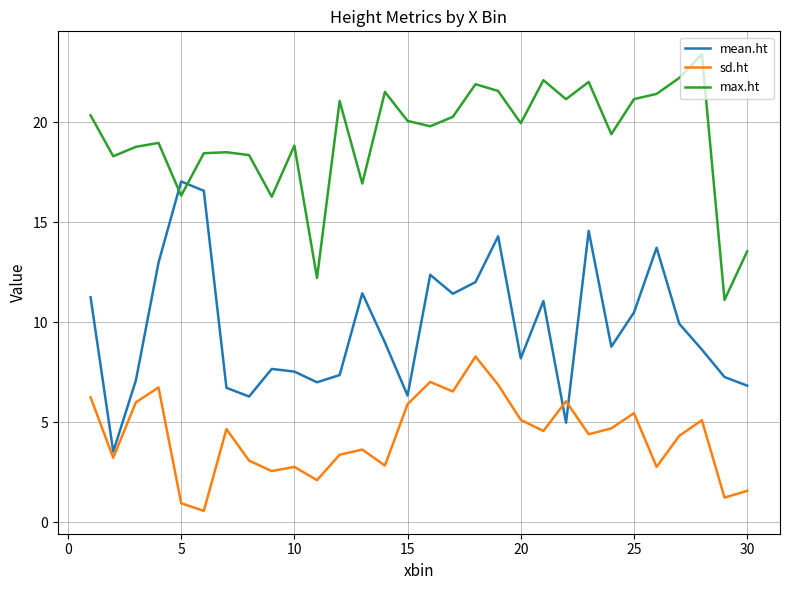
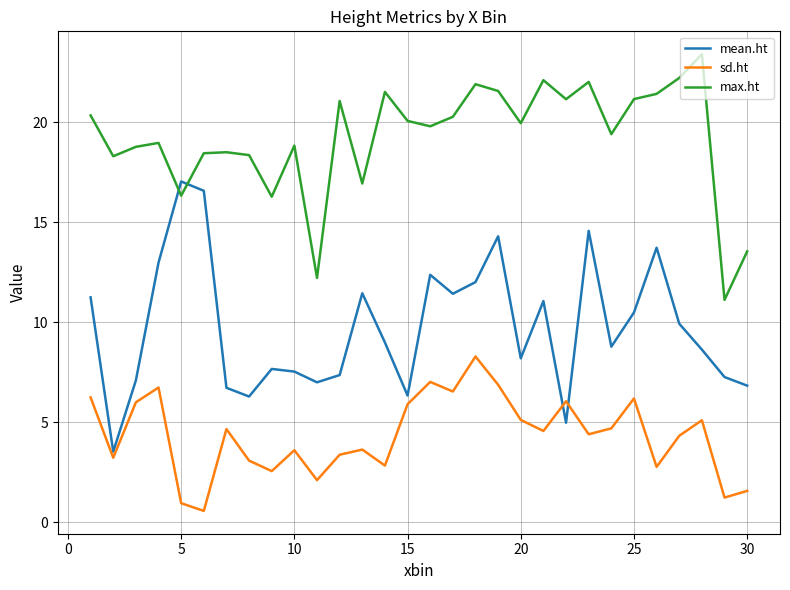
  {
    "mean.ht": {
      "5": 17.0,
      "10": 7.5,
      "15": 6.3,
      "20": 8.2,
      "25": 10.5,
      "30": 6.8
    },
    "sd.ht": {
      "5": 0.9,
-     "10": 2.8,
+     "10": 3.6,
      "15": 5.9,
      "20": 5.1,
-     "25": 5.5,
+     "25": 6.2,
      "30": 1.6
    },
    "max.ht": {
      "5": 16.3,
      "10": 18.8,
      "15": 20.1,
      "20": 19.9,
      "25": 21.2,
      "30": 13.5
    }
  }
